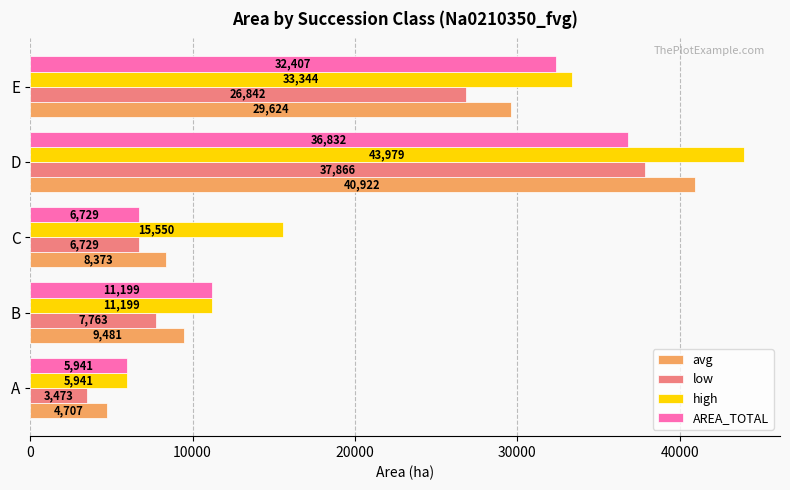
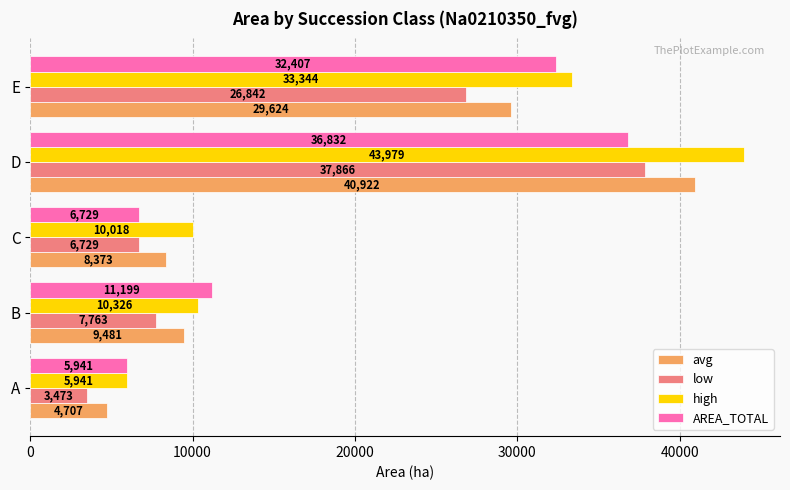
  {
    "high": {
      "E": "33,344",
      "D": "43,979",
-     "C": "15,550",
-     "B": "11,199",
+     "C": "10,018",
+     "B": "10,326",
      "A": "5,941"
    }
  }
